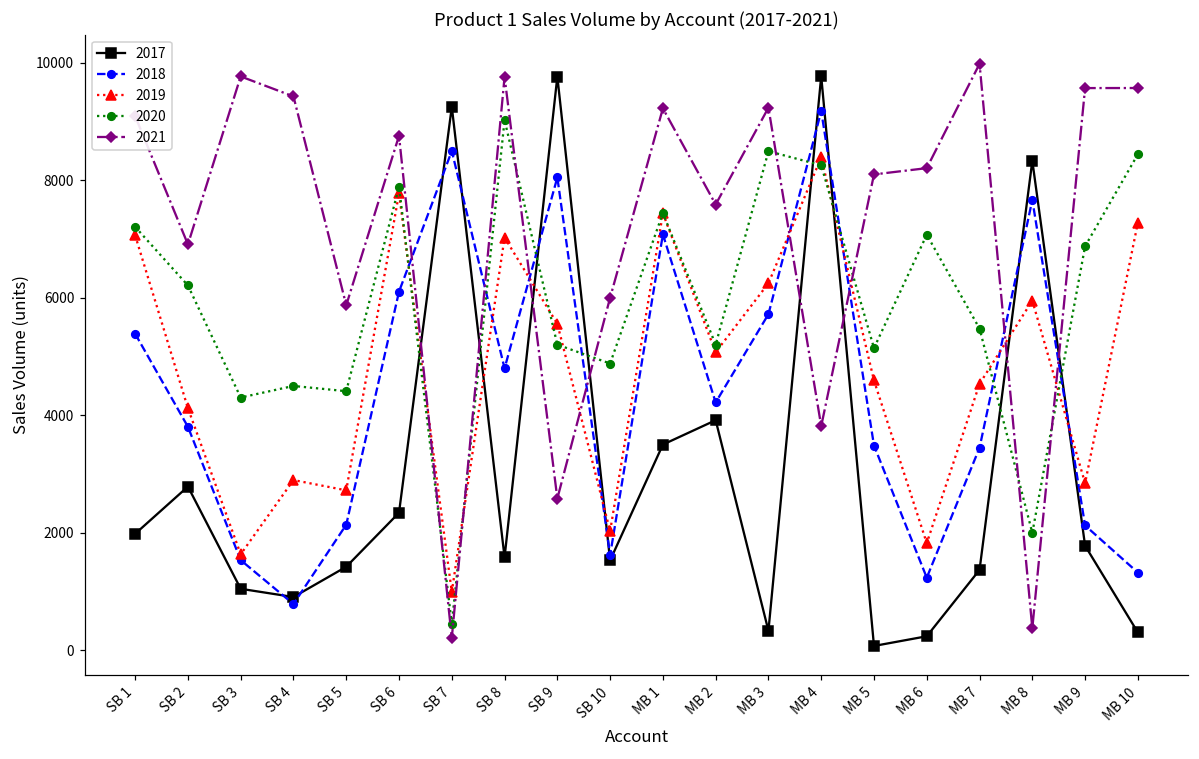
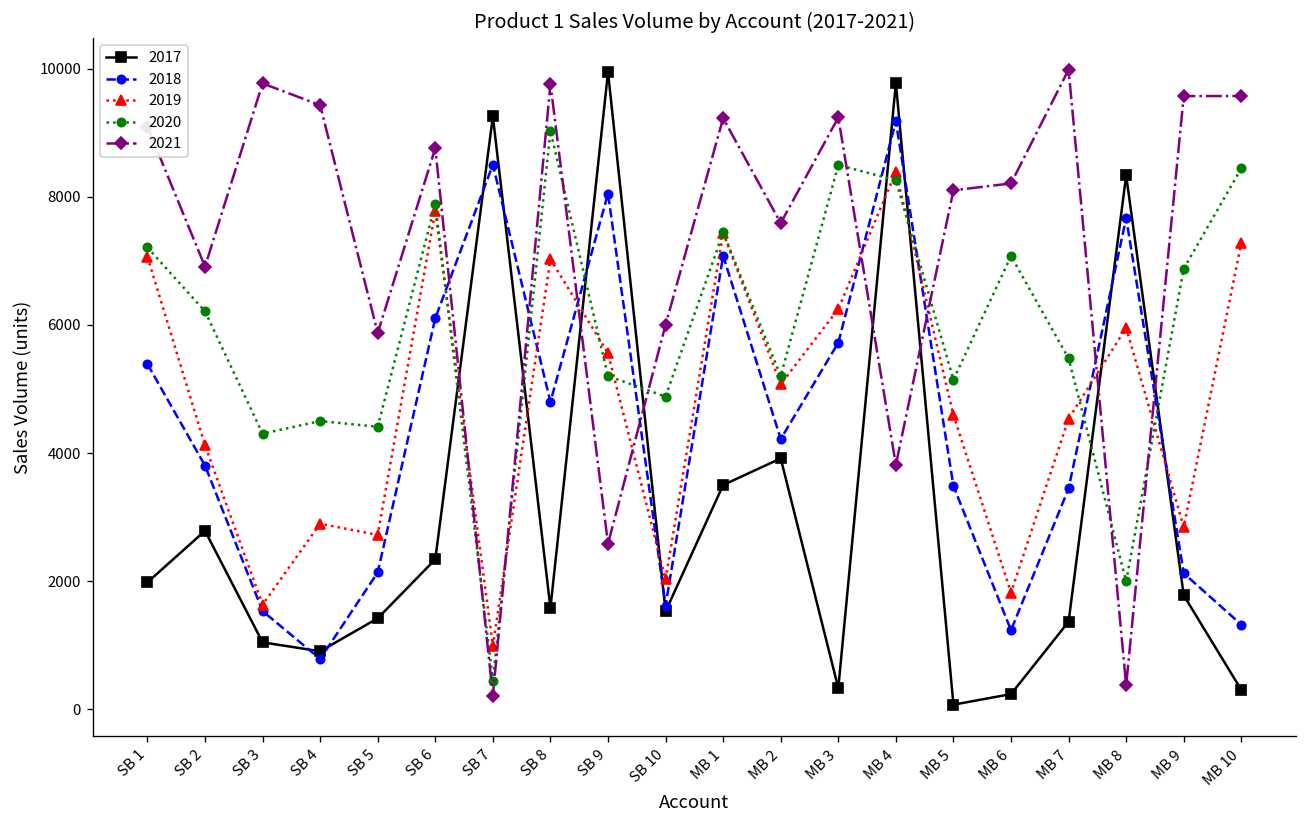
  {
    "2017": {
      "SB 1": 2000,
      "SB 2": 2800,
      "SB 3": 1000,
      "SB 4": 900,
      "SB 5": 1400,
      "SB 6": 2300,
      "SB 7": 9300,
      "SB 8": 1600,
-     "SB 9": 9800,
+     "SB 9": 9900,
      "SB 10": 1500,
      "MB 1": 3500,
      "MB 2": 3900,
      "MB 3": 300,
      "MB 4": 9800,
      "MB 5": 100,
      "MB 6": 200,
      "MB 7": 1400,
      "MB 8": 8300,
      "MB 9": 1800,
      "MB 10": 300
    },
    "2018": {
      "SB 1": 5400,
      "SB 2": 3800,
      "SB 3": 1500,
      "SB 4": 800,
      "SB 5": 2100,
      "SB 6": 6100,
      "SB 7": 8500,
      "SB 8": 4800,
      "SB 9": 8000,
      "SB 10": 1600,
      "MB 1": 7100,
      "MB 2": 4200,
      "MB 3": 5700,
      "MB 4": 9200,
      "MB 5": 3500,
      "MB 6": 1200,
      "MB 7": 3400,
      "MB 8": 7700,
      "MB 9": 2100,
      "MB 10": 1300
    },
    "2019": {
      "SB 1": 7100,
      "SB 2": 4100,
      "SB 3": 1600,
      "SB 4": 2900,
      "SB 5": 2700,
      "SB 6": 7800,
      "SB 7": 1000,
      "SB 8": 7000,
      "SB 9": 5600,
      "SB 10": 2000,
      "MB 2": 5100,
      "MB 3": 6200,
      "MB 4": 8400,
      "MB 5": 4600,
      "MB 6": 1800,
      "MB 7": 4500,
      "MB 8": 6000,
      "MB 9": 2800,
      "MB 10": 7300
    },
    "2020": {
      "SB 1": 7200,
      "SB 2": 6200,
      "SB 3": 4300,
      "SB 4": 4500,
      "SB 5": 4400,
      "SB 6": 7900,
      "SB 7": 400,
      "SB 8": 9000,
      "SB 9": 5200,
      "SB 10": 4900,
      "MB 2": 5200,
      "MB 3": 8500,
      "MB 4": 8300,
      "MB 5": 5100,
      "MB 6": 7100,
      "MB 7": 5500,
      "MB 8": 2000,
      "MB 9": 6900,
      "MB 10": 8400
    },
    "2021": {
      "SB 2": 6900,
      "SB 3": 9800,
      "SB 4": 9400,
      "SB 5": 5900,
      "SB 6": 8800,
      "SB 7": 200,
      "SB 8": 9800,
      "SB 9": 2600,
      "SB 10": 6000,
      "MB 1": 9200,
      "MB 2": 7600,
      "MB 3": 9200,
      "MB 4": 3800,
      "MB 5": 8100,
      "MB 6": 8200,
      "MB 7": 10000,
      "MB 8": 400,
      "MB 9": 9600,
      "MB 10": 9600
    }
  }
